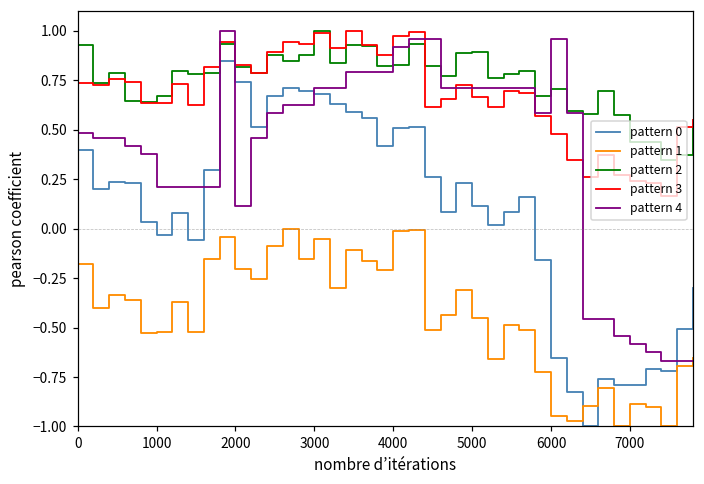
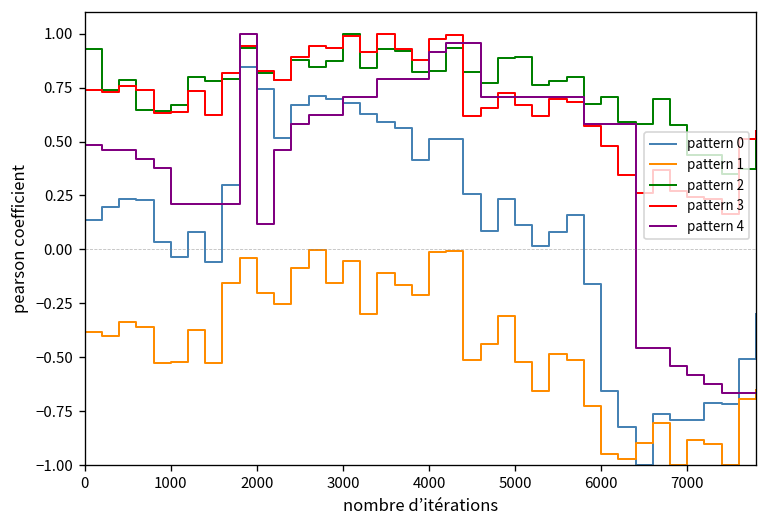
  {
    "pattern 0": {
-     "0": 0.40,
+     "0": 0.14,
      "1000": -0.03,
      "2000": 0.74,
      "3000": 0.68,
      "4000": 0.51,
      "5000": 0.11,
      "6000": -0.66,
      "7000": -0.79
    },
    "pattern 1": {
-     "0": -0.18,
+     "0": -0.38,
      "1000": -0.52,
      "2000": -0.20,
      "3000": -0.05,
      "4000": -0.01,
-     "5000": -0.45,
+     "5000": -0.52,
      "6000": -0.95,
      "7000": -0.88
    },
    "pattern 2": {
      "0": 0.93,
      "1000": 0.67,
      "4000": 0.83,
      "5000": 0.89,
      "6000": 0.71
    },
    "pattern 3": {
      "0": 0.74,
      "1000": 0.64,
      "4000": 0.98,
      "5000": 0.67,
      "6000": 0.48
    },
    "pattern 4": {
      "0": 0.48,
      "1000": 0.21,
      "2000": 0.12,
      "3000": 0.71,
      "4000": 0.92,
      "5000": 0.71,
-     "6000": 0.96,
+     "6000": 0.58,
      "7000": -0.58
    }
  }
